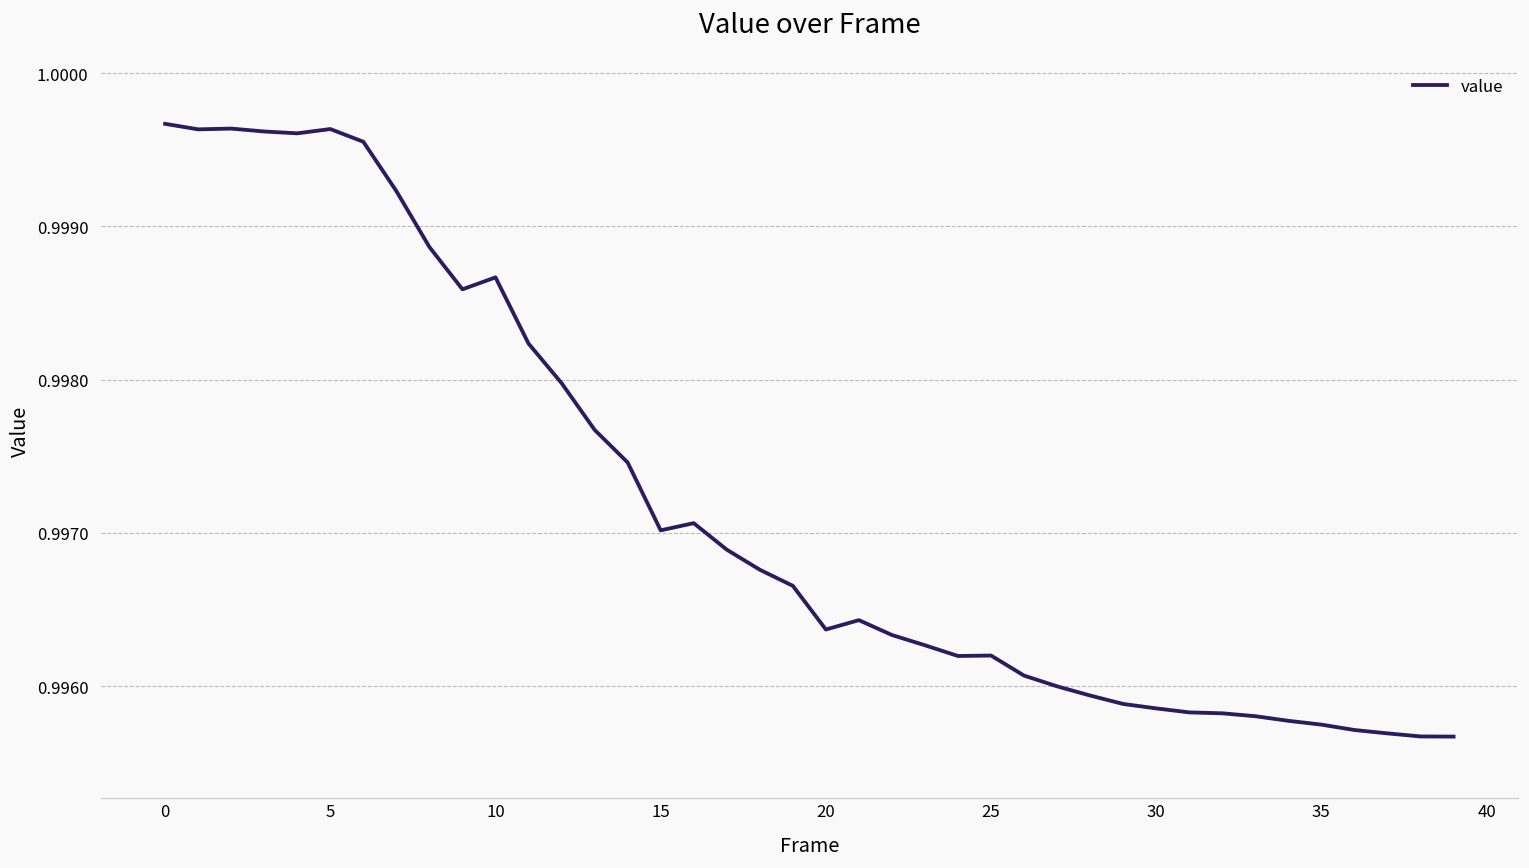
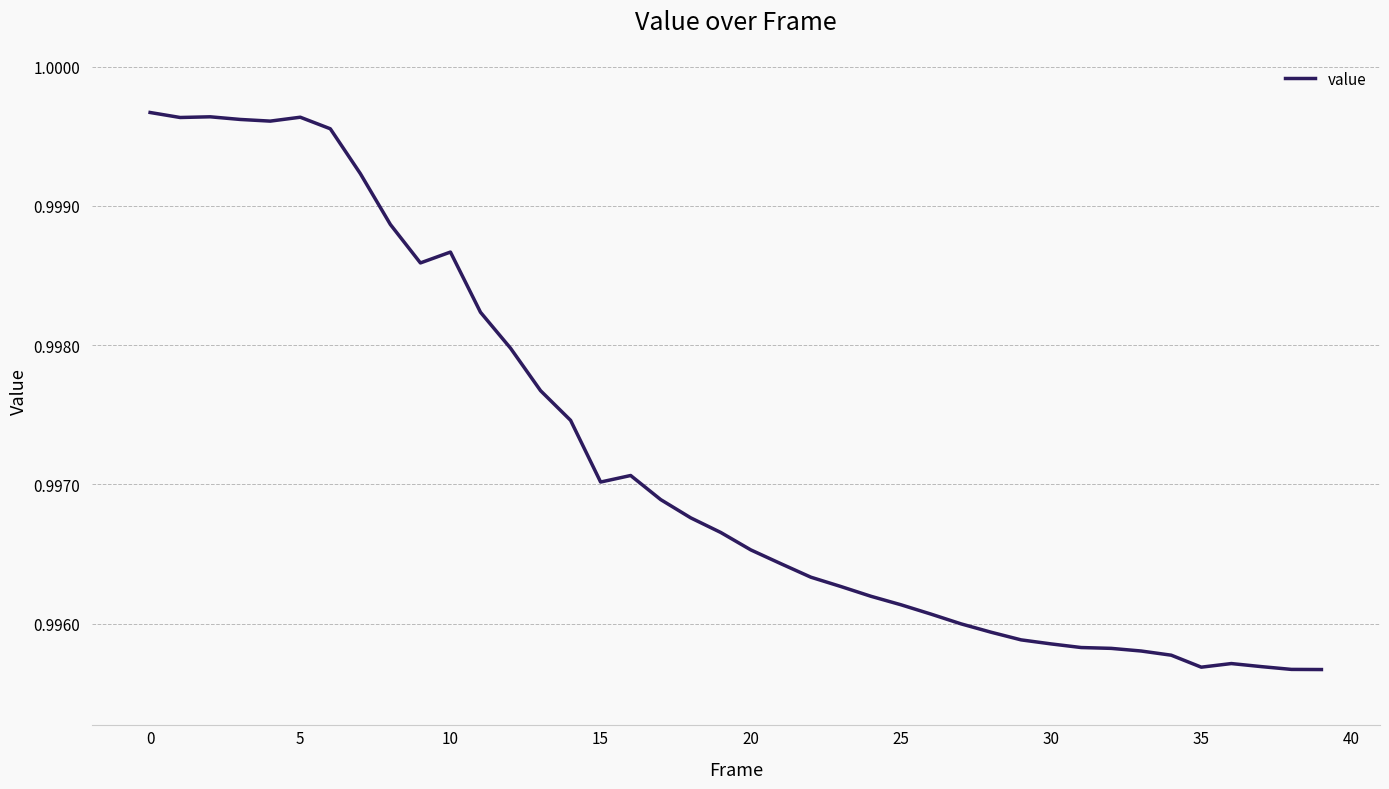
  {
    "0": 0.99967,
    "5": 0.99964,
    "10": 0.99867,
    "15": 0.99702,
-   "20": 0.99637,
-   "25": 0.99620,
+   "20": 0.99653,
+   "25": 0.99614,
    "30": 0.99586,
-   "35": 0.99575
+   "35": 0.99569
  }
